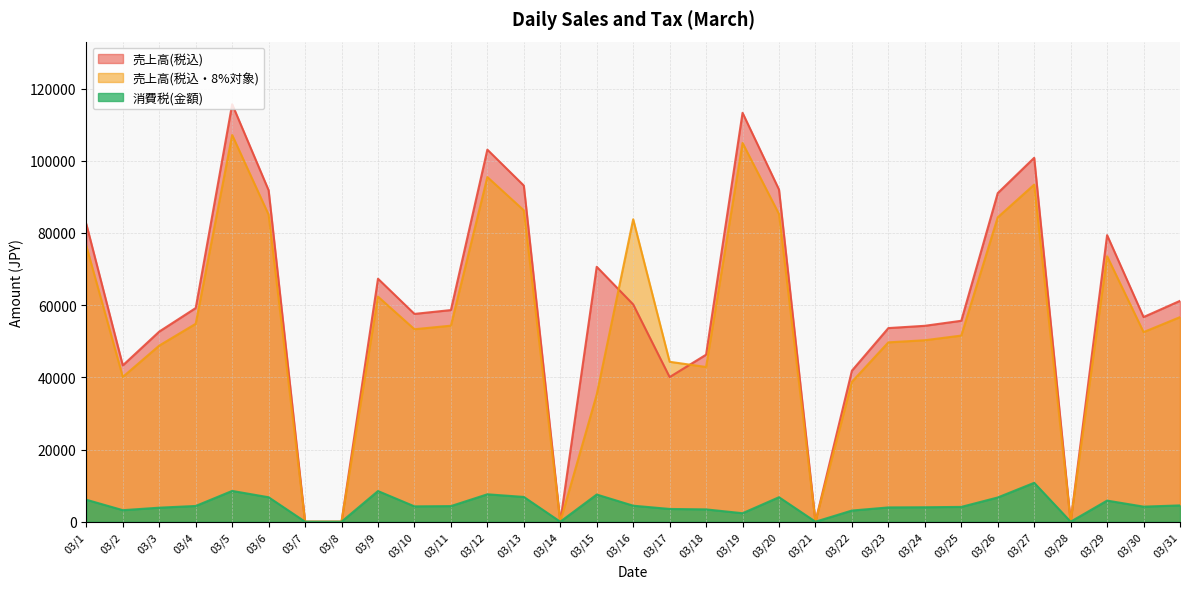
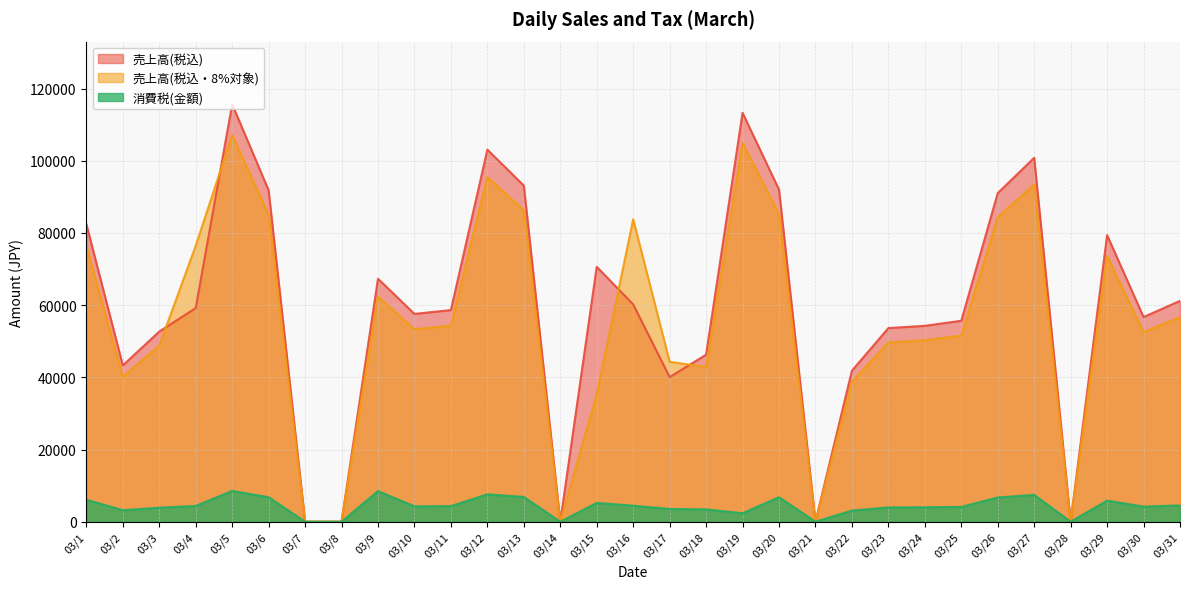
  {
    "売上高(税込)": {
      "03/1": 82000,
      "03/2": 43000,
      "03/3": 53000,
      "03/4": 59000,
      "03/6": 92000,
      "03/9": 67000,
      "03/10": 58000,
      "03/11": 59000,
      "03/12": 103000,
      "03/13": 93000,
      "03/15": 71000,
      "03/16": 60000,
      "03/17": 40000,
      "03/18": 46000,
      "03/19": 113000,
      "03/20": 92000,
      "03/22": 42000,
      "03/23": 54000,
      "03/24": 54000,
      "03/25": 56000,
      "03/26": 91000,
      "03/27": 101000,
      "03/29": 79000,
      "03/30": 57000,
      "03/31": 61000
    },
    "売上高(税込・8%対象)": {
      "03/1": 76000,
      "03/2": 40000,
      "03/3": 49000,
-     "03/4": 55000,
+     "03/4": 76000,
      "03/5": 107000,
      "03/6": 85000,
      "03/9": 62000,
      "03/10": 53000,
      "03/11": 54000,
      "03/12": 95000,
      "03/13": 86000,
      "03/15": 35000,
      "03/16": 84000,
      "03/17": 44000,
      "03/18": 43000,
      "03/19": 105000,
      "03/20": 85000,
      "03/22": 39000,
      "03/23": 50000,
      "03/24": 50000,
      "03/25": 52000,
      "03/26": 84000,
      "03/27": 93000,
      "03/29": 74000,
      "03/30": 53000,
      "03/31": 57000
    },
    "消費税(金額)": {
      "03/1": 6000,
      "03/2": 3000,
      "03/3": 4000,
      "03/4": 4000,
      "03/5": 9000,
      "03/6": 7000,
      "03/9": 8000,
      "03/10": 4000,
      "03/11": 4000,
      "03/12": 8000,
      "03/13": 7000,
-     "03/15": 8000,
+     "03/15": 5000,
      "03/16": 4000,
      "03/17": 4000,
      "03/18": 3000,
      "03/19": 2000,
      "03/20": 7000,
      "03/22": 3000,
      "03/23": 4000,
      "03/24": 4000,
      "03/25": 4000,
      "03/26": 7000,
-     "03/27": 11000,
+     "03/27": 7000,
      "03/29": 6000,
      "03/30": 4000,
      "03/31": 5000
    }
  }
